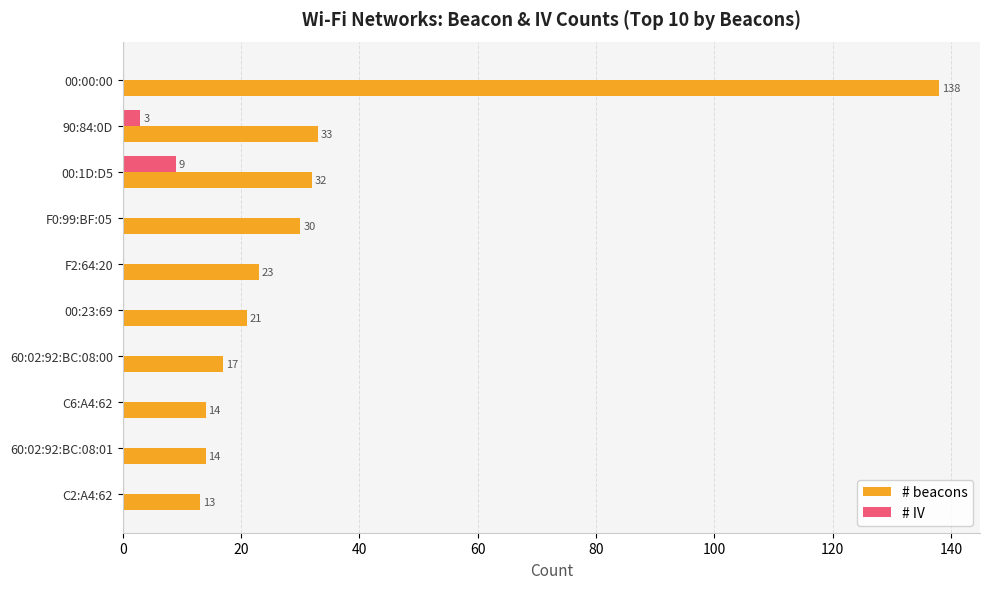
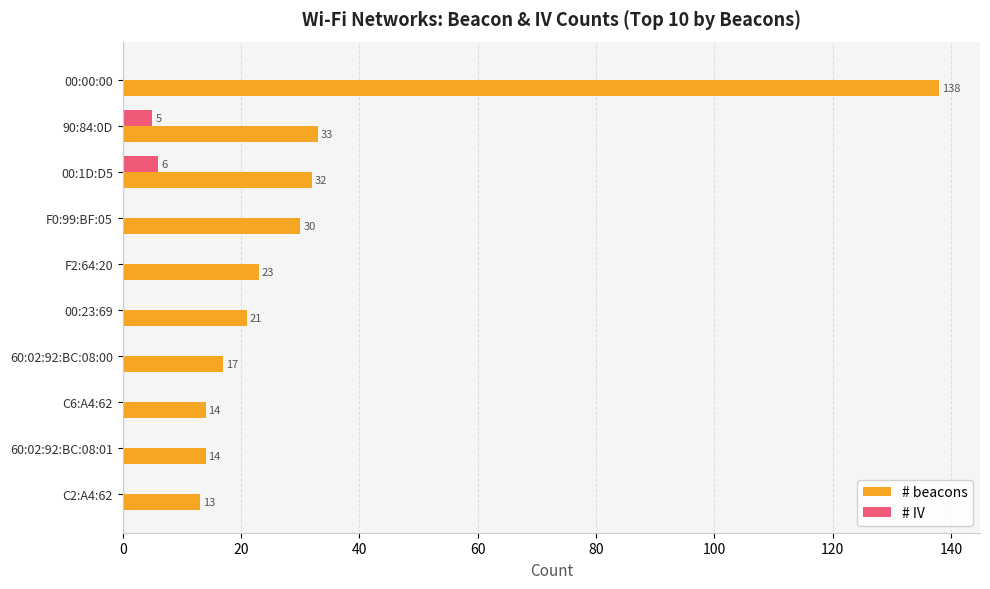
  {
    "# beacons": {
      "00:00:00": 138,
      "90:84:0D": 33,
      "00:1D:D5": 32,
      "F0:99:BF:05": 30,
      "F2:64:20": 23,
      "00:23:69": 21,
      "60:02:92:BC:08:00": 17,
      "C6:A4:62": 14,
      "60:02:92:BC:08:01": 14,
      "C2:A4:62": 13
    },
    "# IV": {
-     "90:84:0D": 3,
-     "00:1D:D5": 9
+     "90:84:0D": 5,
+     "00:1D:D5": 6
    }
  }
